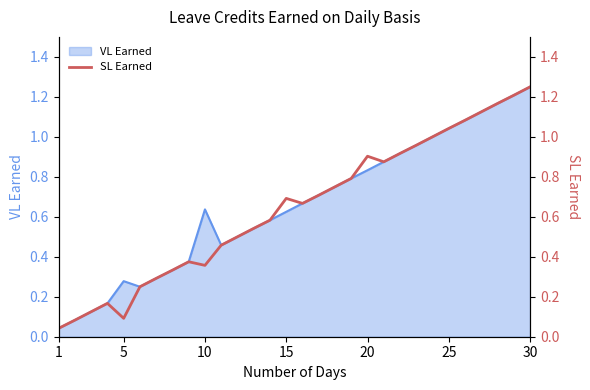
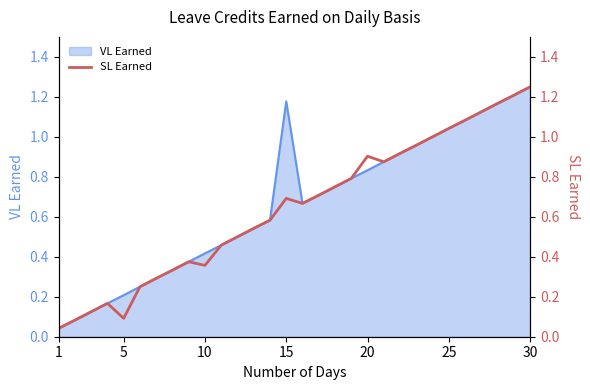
  {
    "VL Earned": {
      "1": 0.04,
-     "5": 0.28,
-     "10": 0.64,
-     "15": 0.63,
+     "5": 0.21,
+     "10": 0.42,
+     "15": 1.18,
      "20": 0.83,
      "25": 1.04,
      "30": 1.25
    },
    "SL Earned": {
      "1": 0.04,
      "5": 0.09,
      "10": 0.36,
      "15": 0.69,
      "20": 0.90,
      "25": 1.04,
      "30": 1.25
    }
  }
